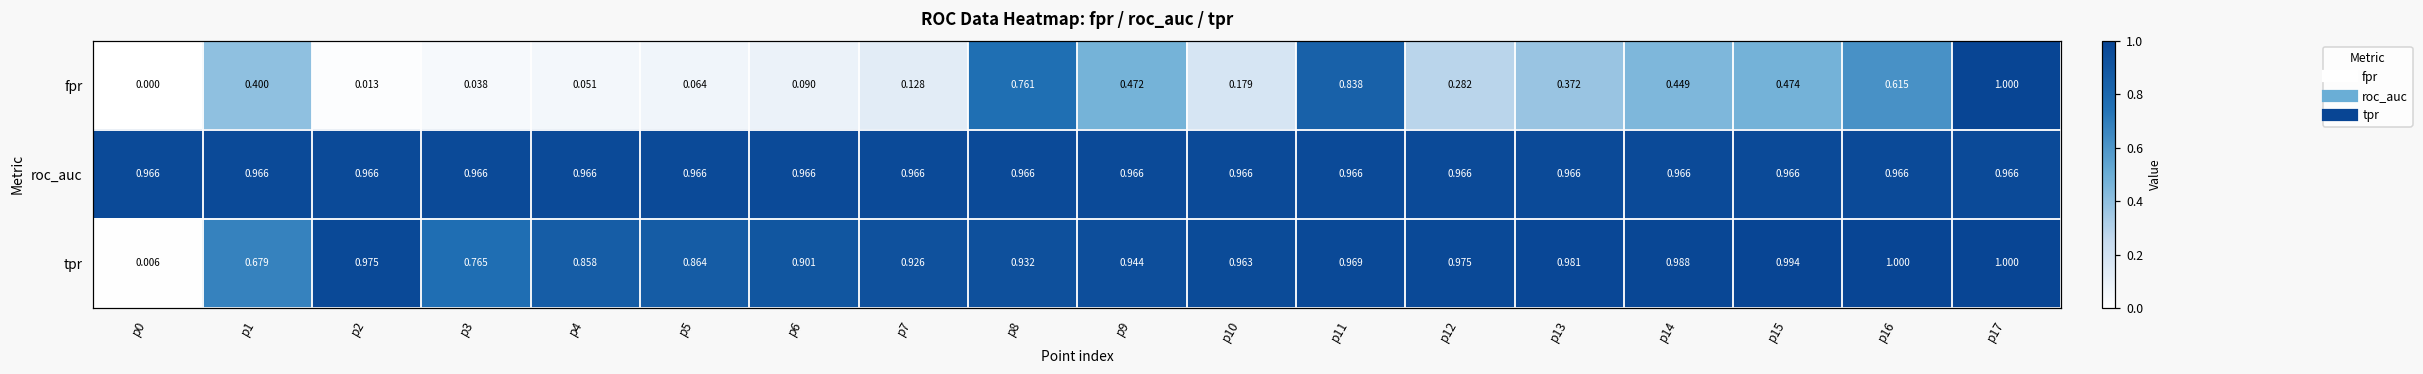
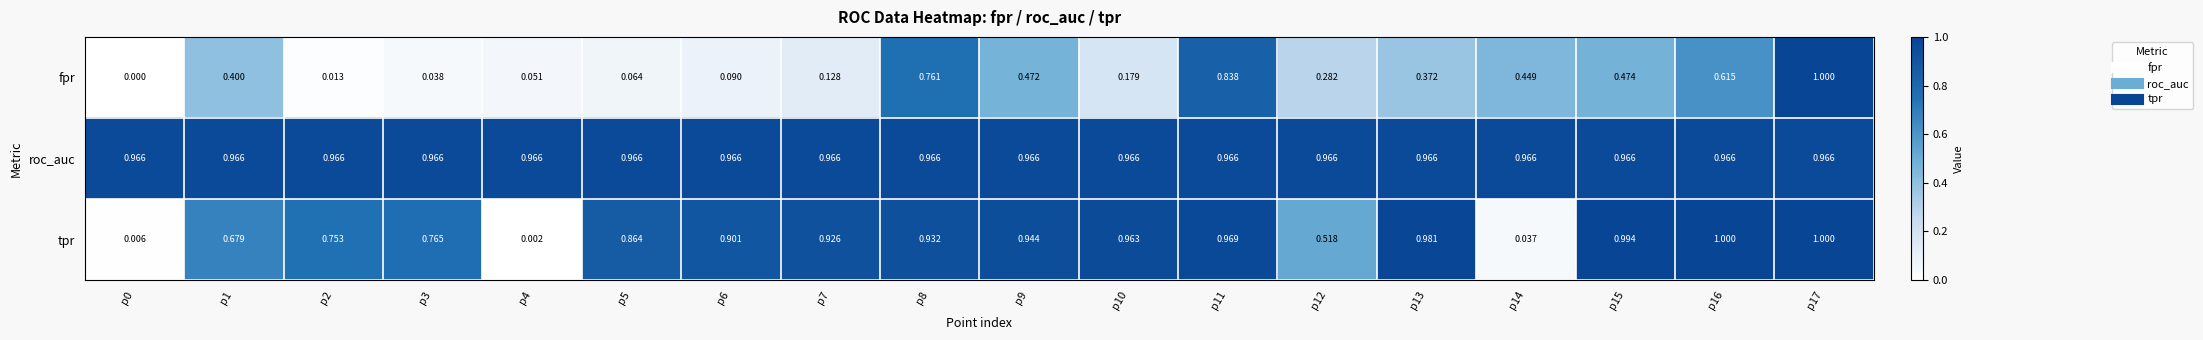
  {
    "fpr": {
      "p0": 0.000,
      "p1": 0.400,
      "p2": 0.013,
      "p3": 0.038,
      "p4": 0.051,
      "p5": 0.064,
      "p6": 0.090,
      "p7": 0.128,
      "p8": 0.761,
      "p9": 0.472,
      "p10": 0.179,
      "p11": 0.838,
      "p12": 0.282,
      "p13": 0.372,
      "p14": 0.449,
      "p15": 0.474,
      "p16": 0.615,
      "p17": 1.000
    },
    "roc_auc": {
      "p0": 0.966,
      "p1": 0.966,
      "p2": 0.966,
      "p3": 0.966,
      "p4": 0.966,
      "p5": 0.966,
      "p6": 0.966,
      "p7": 0.966,
      "p8": 0.966,
      "p9": 0.966,
      "p10": 0.966,
      "p11": 0.966,
      "p12": 0.966,
      "p13": 0.966,
      "p14": 0.966,
      "p15": 0.966,
      "p16": 0.966,
      "p17": 0.966
    },
    "tpr": {
      "p0": 0.006,
      "p1": 0.679,
-     "p2": 0.975,
+     "p2": 0.753,
      "p3": 0.765,
-     "p4": 0.858,
+     "p4": 0.002,
      "p5": 0.864,
      "p6": 0.901,
      "p7": 0.926,
      "p8": 0.932,
      "p9": 0.944,
      "p10": 0.963,
      "p11": 0.969,
-     "p12": 0.975,
+     "p12": 0.518,
      "p13": 0.981,
-     "p14": 0.988,
+     "p14": 0.037,
      "p15": 0.994,
      "p16": 1.000,
      "p17": 1.000
    }
  }
